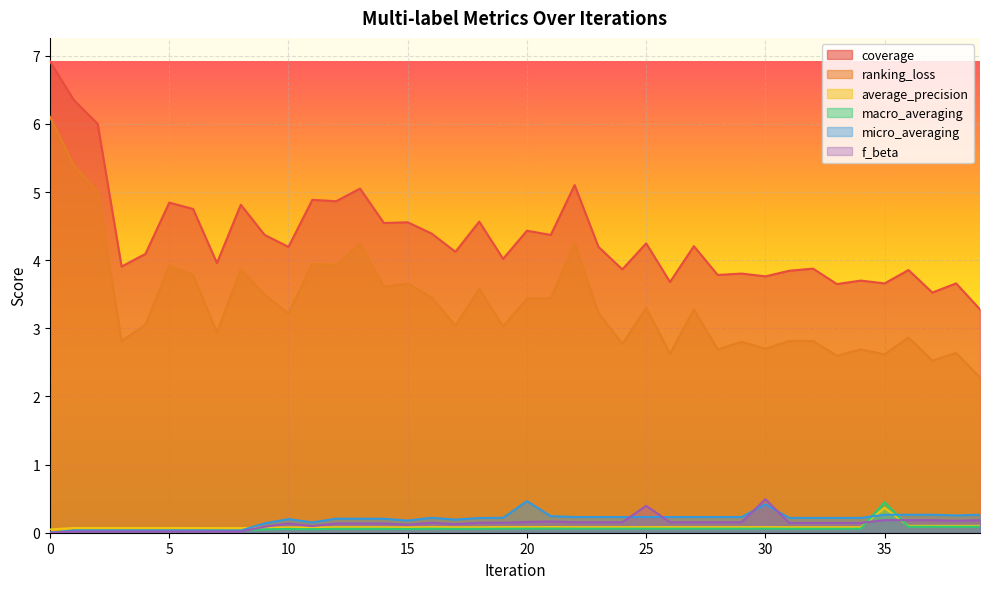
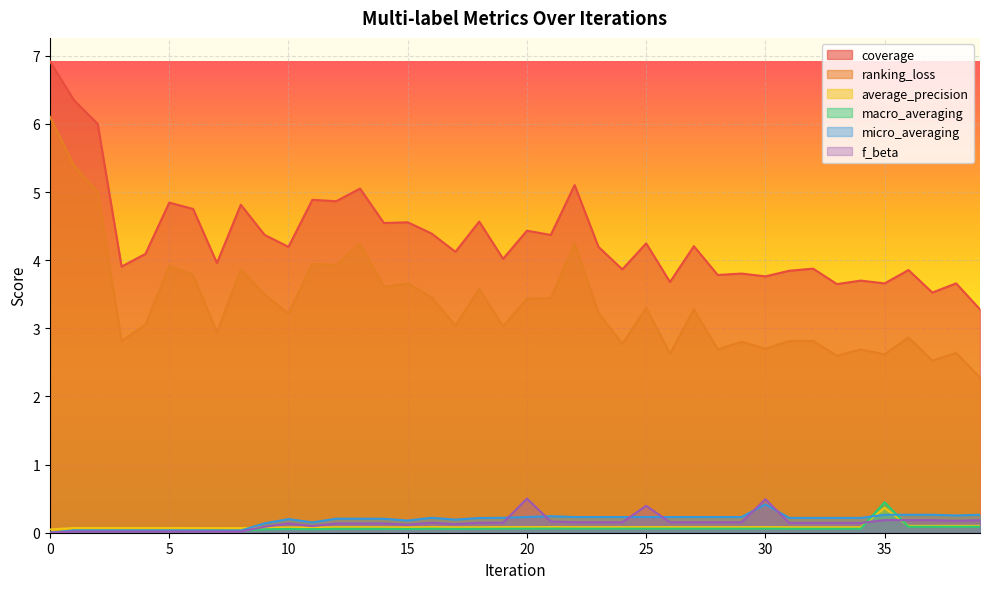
  {
    "average_precision": {
      "0": 0.0,
      "35": 0.4
    },
    "macro_averaging": {
      "35": 0.4
    },
    "micro_averaging": {
      "10": 0.2,
      "15": 0.2,
-     "20": 0.5,
+     "20": 0.2,
      "25": 0.2,
      "30": 0.4,
      "35": 0.3
    },
    "f_beta": {
      "10": 0.1,
      "15": 0.1,
-     "20": 0.2,
+     "20": 0.5,
      "25": 0.4,
      "30": 0.5,
      "35": 0.2
    }
  }
